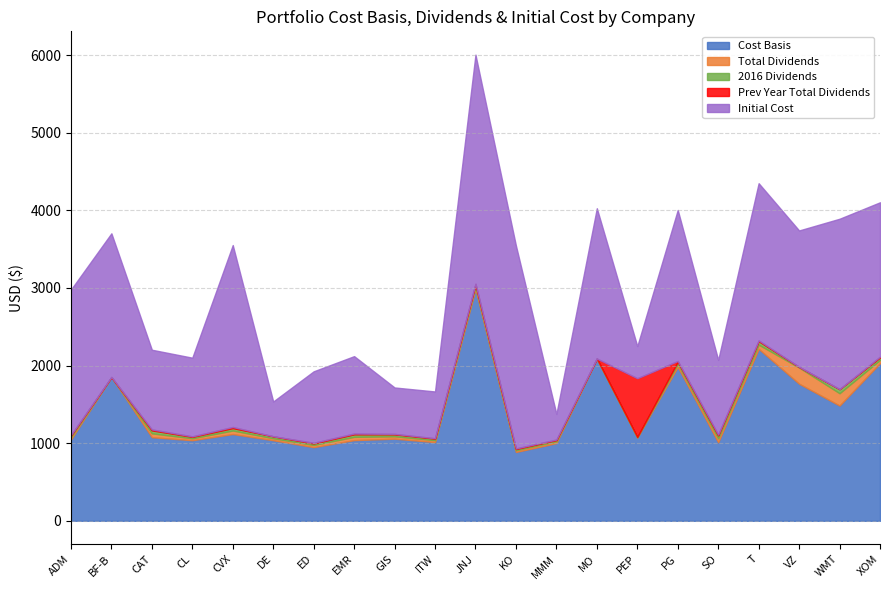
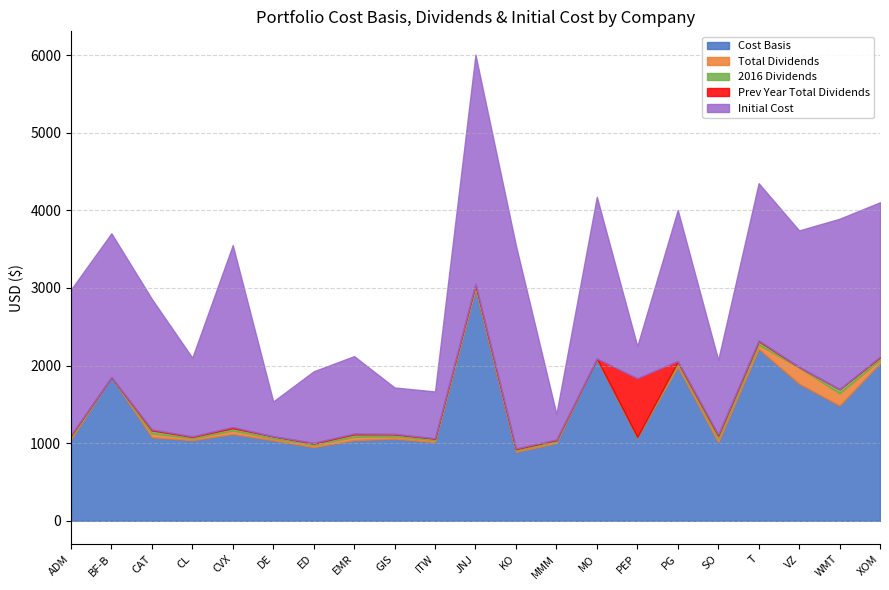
  {
    "Cost Basis": {
      "CAT": 1100,
      "CVX": 1100,
      "EMR": 1000,
      "JNJ": 3000,
      "PG": 2000,
      "SO": 1000,
      "T": 2200,
      "VZ": 1800,
      "WMT": 1500,
      "XOM": 2000
    },
    "Total Dividends": {
      "CAT": 100,
      "SO": 0,
      "T": 100,
      "WMT": 200
    },
    "Prev Year Total Dividends": {
      "PEP": 800
    },
    "Initial Cost": {
      "ADM": 1900,
      "BF-B": 1900,
-     "CAT": 1000,
+     "CAT": 1700,
      "CL": 1000,
      "CVX": 2300,
      "DE": 400,
      "ED": 900,
      "EMR": 1000,
      "GIS": 600,
      "ITW": 600,
      "JNJ": 3000,
      "KO": 2600,
      "MMM": 300,
-     "MO": 1900,
+     "MO": 2100,
      "PEP": 400,
      "PG": 1900,
      "SO": 1000,
      "T": 2000,
      "VZ": 1800,
      "WMT": 2200,
      "XOM": 2000
    }
  }
